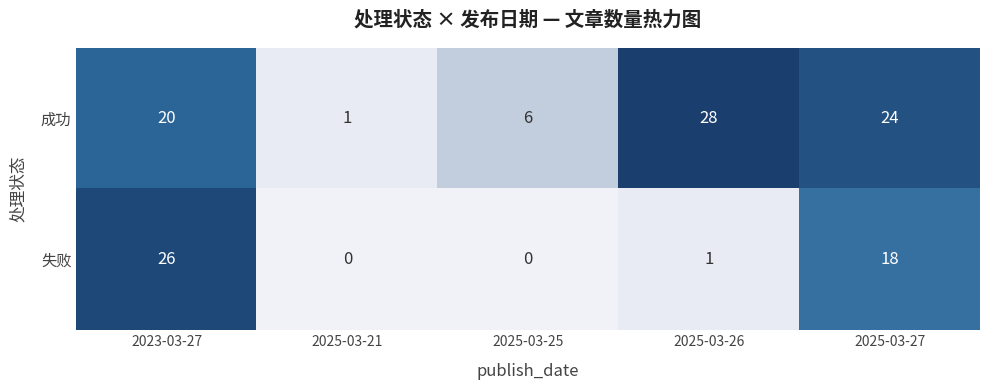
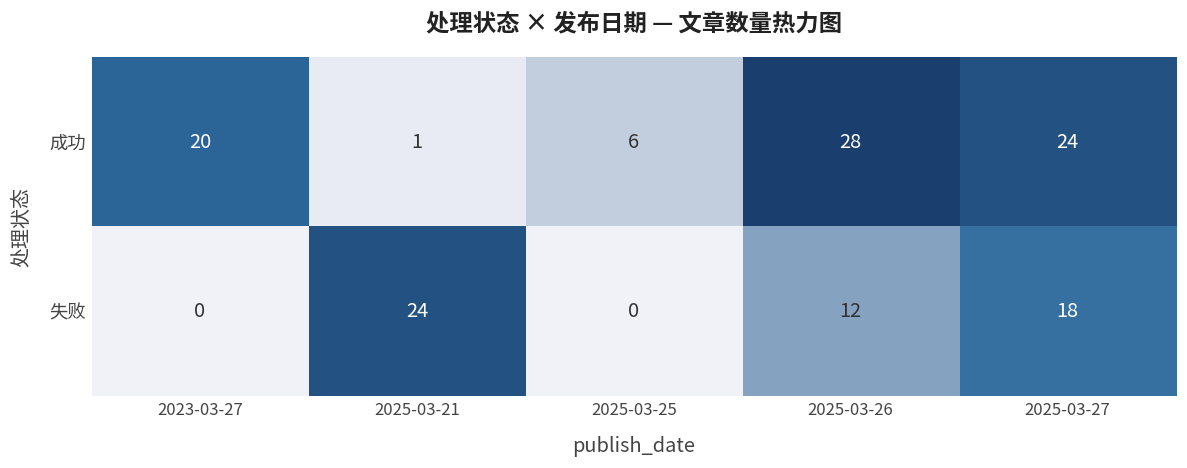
  {
    "成功": {
      "2023-03-27": 20,
      "2025-03-21": 1,
      "2025-03-25": 6,
      "2025-03-26": 28,
      "2025-03-27": 24
    },
    "失败": {
-     "2023-03-27": 26,
-     "2025-03-21": 0,
+     "2023-03-27": 0,
+     "2025-03-21": 24,
      "2025-03-25": 0,
-     "2025-03-26": 1,
+     "2025-03-26": 12,
      "2025-03-27": 18
    }
  }
